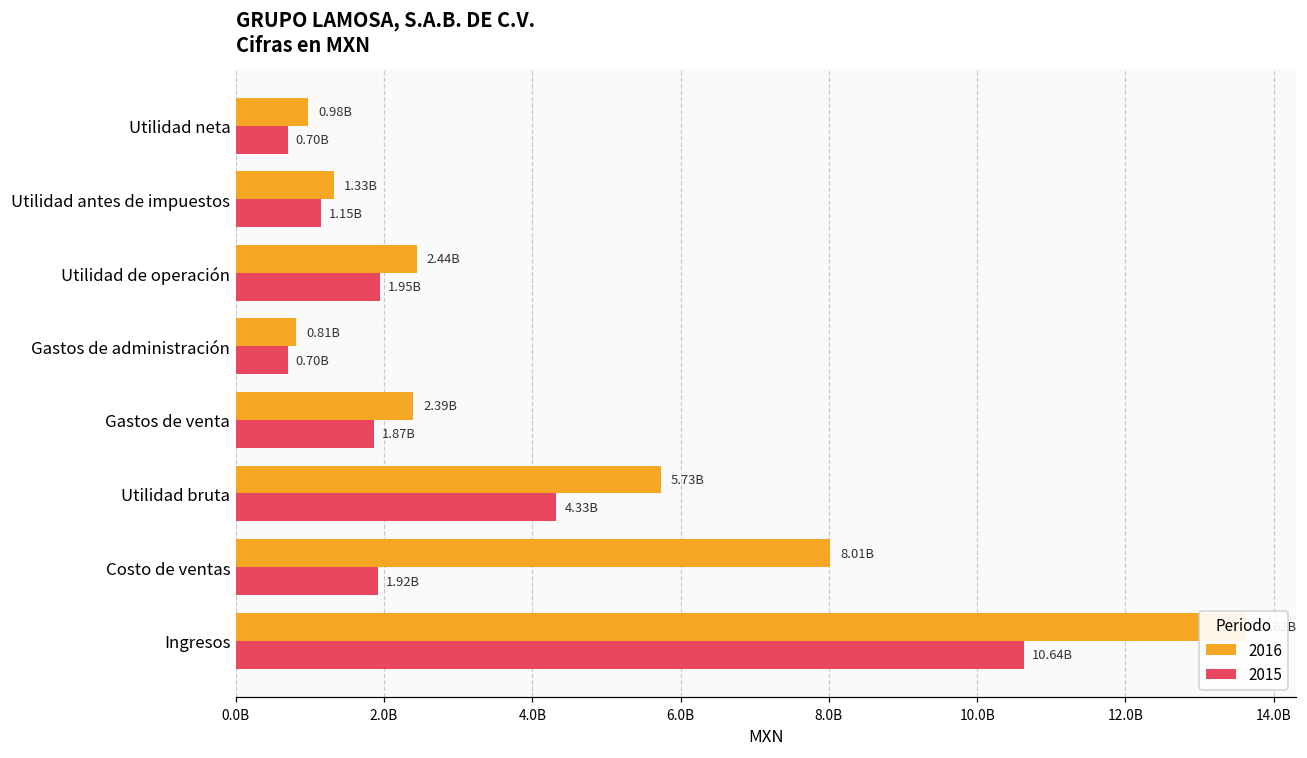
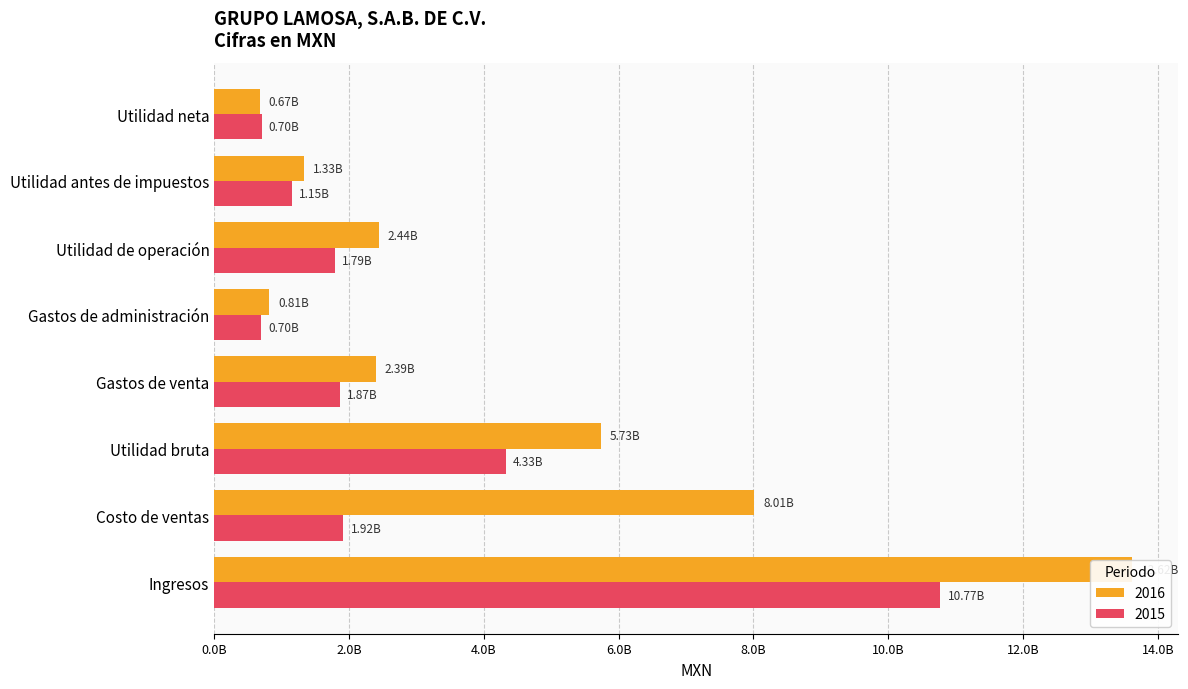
  {
    "2016": {
-     "Utilidad neta": "0.98B",
+     "Utilidad neta": "0.67B",
      "Utilidad antes de impuestos": "1.33B",
      "Utilidad de operación": "2.44B",
      "Gastos de administración": "0.81B",
      "Gastos de venta": "2.39B",
      "Utilidad bruta": "5.73B",
      "Costo de ventas": "8.01B"
    },
    "2015": {
      "Utilidad neta": "0.70B",
      "Utilidad antes de impuestos": "1.15B",
-     "Utilidad de operación": "1.95B",
+     "Utilidad de operación": "1.79B",
      "Gastos de administración": "0.70B",
      "Gastos de venta": "1.87B",
      "Utilidad bruta": "4.33B",
      "Costo de ventas": "1.92B",
-     "Ingresos": "10.64B"
+     "Ingresos": "10.77B"
    }
  }
